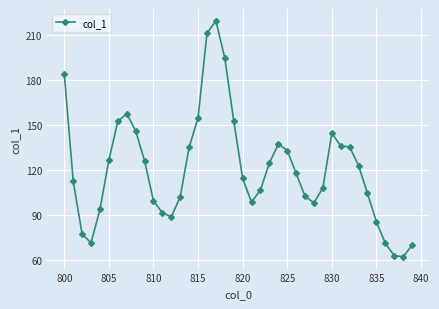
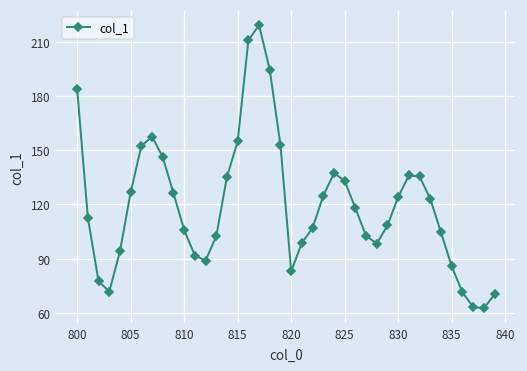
  {
    "800": 184,
    "805": 127,
-   "810": 100,
+   "810": 106,
    "815": 155,
-   "820": 115,
+   "820": 83,
    "825": 133,
-   "830": 145,
+   "830": 124,
    "835": 86
  }
